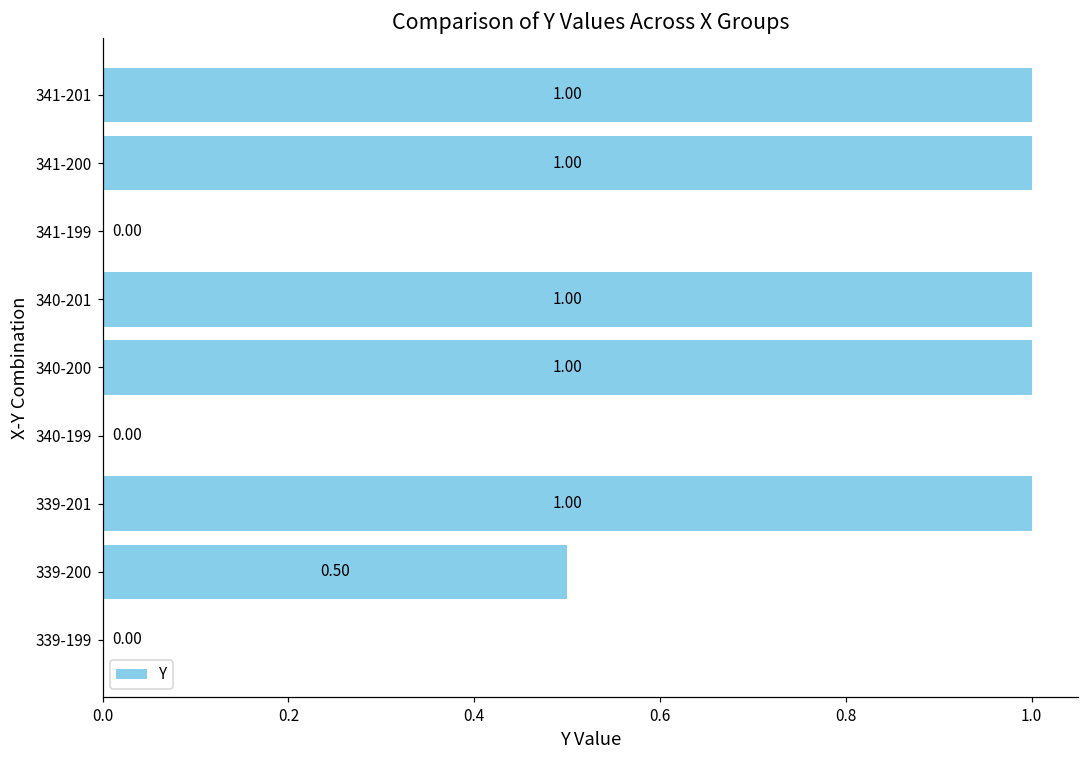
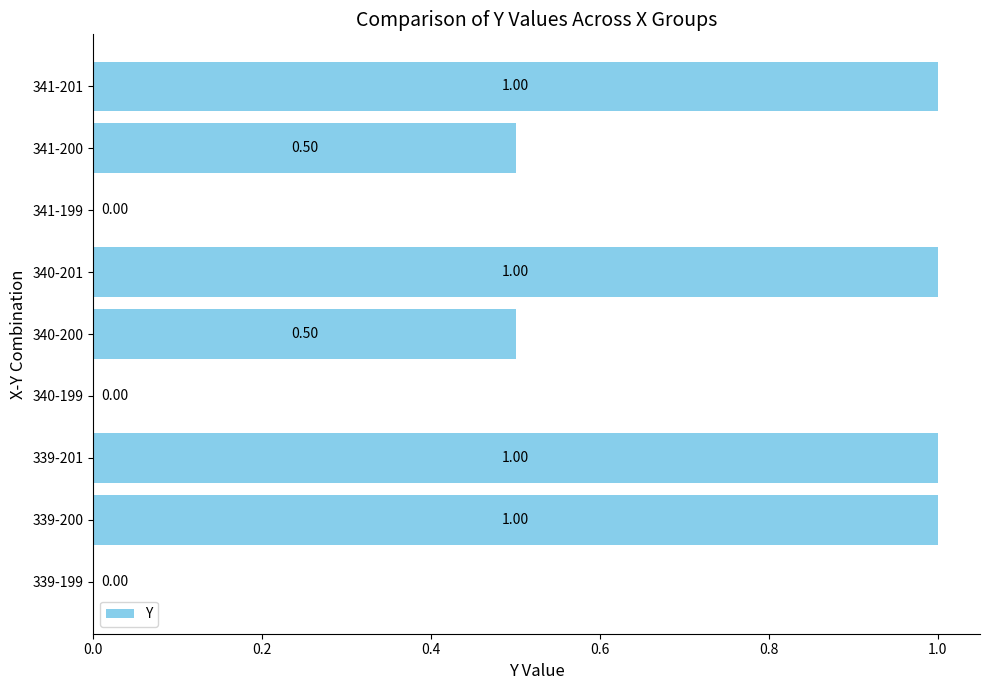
  {
    "341-201": 1.00,
-   "341-200": 1.00,
+   "341-200": 0.50,
    "341-199": 0.00,
    "340-201": 1.00,
-   "340-200": 1.00,
+   "340-200": 0.50,
    "340-199": 0.00,
    "339-201": 1.00,
-   "339-200": 0.50,
+   "339-200": 1.00,
    "339-199": 0.00
  }
